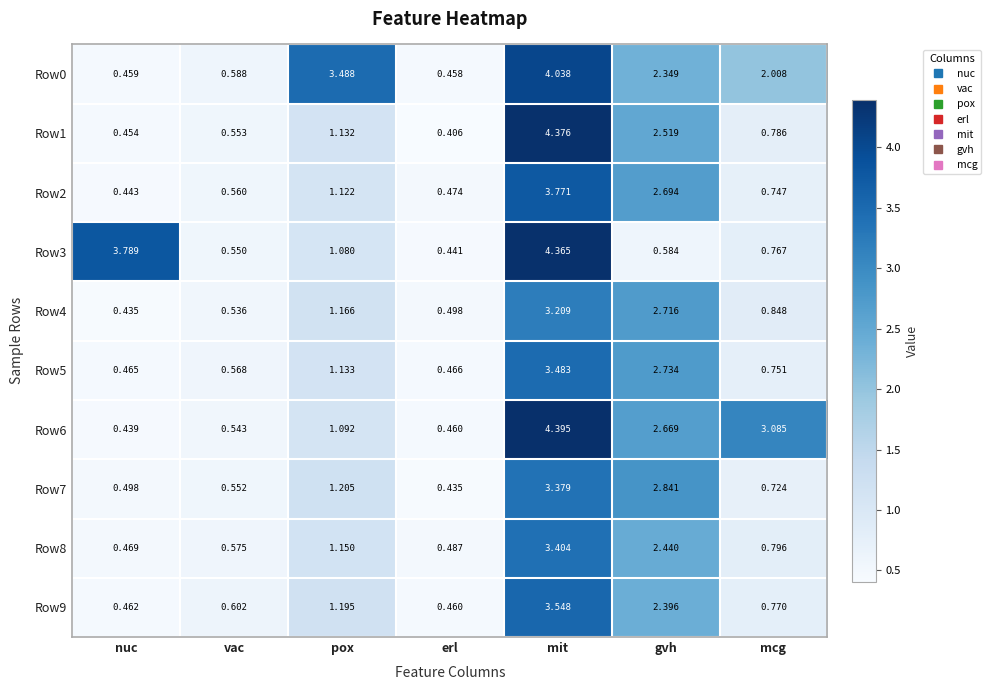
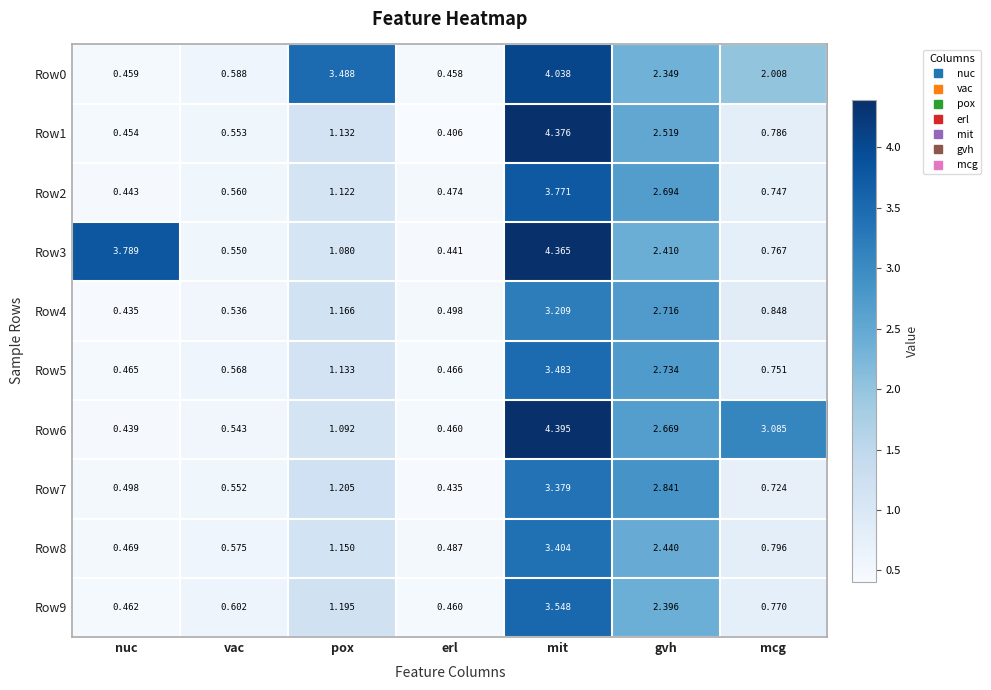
  {
    "Row0": {
      "nuc": 0.459,
      "vac": 0.588,
      "pox": 3.488,
      "erl": 0.458,
      "mit": 4.038,
      "gvh": 2.349,
      "mcg": 2.008
    },
    "Row1": {
      "nuc": 0.454,
      "vac": 0.553,
      "pox": 1.132,
      "erl": 0.406,
      "mit": 4.376,
      "gvh": 2.519,
      "mcg": 0.786
    },
    "Row2": {
      "nuc": 0.443,
      "vac": 0.560,
      "pox": 1.122,
      "erl": 0.474,
      "mit": 3.771,
      "gvh": 2.694,
      "mcg": 0.747
    },
    "Row3": {
      "nuc": 3.789,
      "vac": 0.550,
      "pox": 1.080,
      "erl": 0.441,
      "mit": 4.365,
-     "gvh": 0.584,
+     "gvh": 2.410,
      "mcg": 0.767
    },
    "Row4": {
      "nuc": 0.435,
      "vac": 0.536,
      "pox": 1.166,
      "erl": 0.498,
      "mit": 3.209,
      "gvh": 2.716,
      "mcg": 0.848
    },
    "Row5": {
      "nuc": 0.465,
      "vac": 0.568,
      "pox": 1.133,
      "erl": 0.466,
      "mit": 3.483,
      "gvh": 2.734,
      "mcg": 0.751
    },
    "Row6": {
      "nuc": 0.439,
      "vac": 0.543,
      "pox": 1.092,
      "erl": 0.460,
      "mit": 4.395,
      "gvh": 2.669,
      "mcg": 3.085
    },
    "Row7": {
      "nuc": 0.498,
      "vac": 0.552,
      "pox": 1.205,
      "erl": 0.435,
      "mit": 3.379,
      "gvh": 2.841,
      "mcg": 0.724
    },
    "Row8": {
      "nuc": 0.469,
      "vac": 0.575,
      "pox": 1.150,
      "erl": 0.487,
      "mit": 3.404,
      "gvh": 2.440,
      "mcg": 0.796
    },
    "Row9": {
      "nuc": 0.462,
      "vac": 0.602,
      "pox": 1.195,
      "erl": 0.460,
      "mit": 3.548,
      "gvh": 2.396,
      "mcg": 0.770
    }
  }
